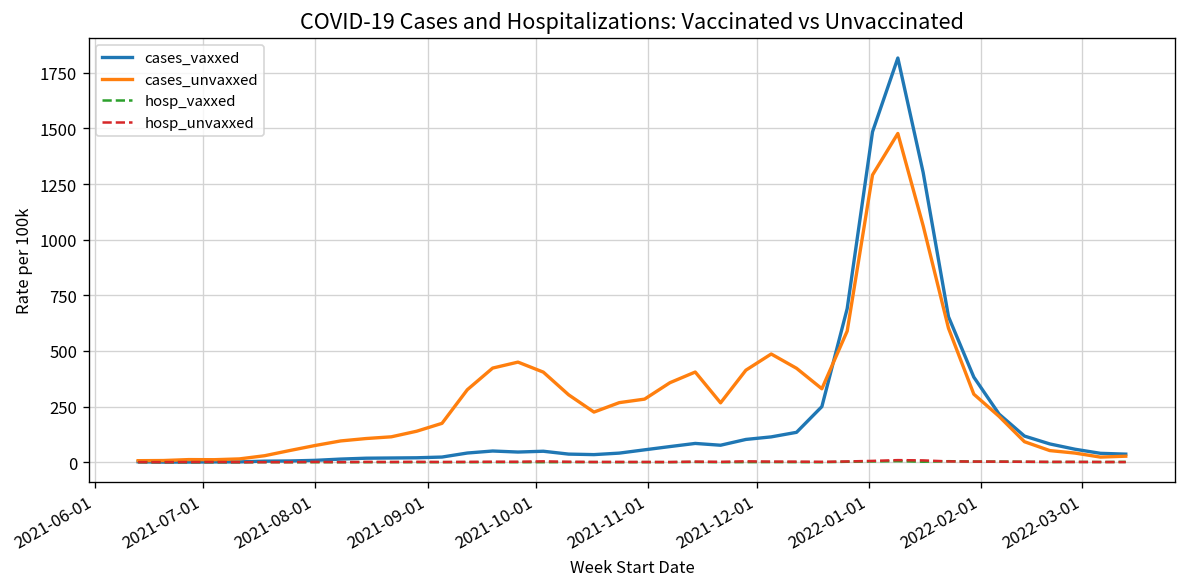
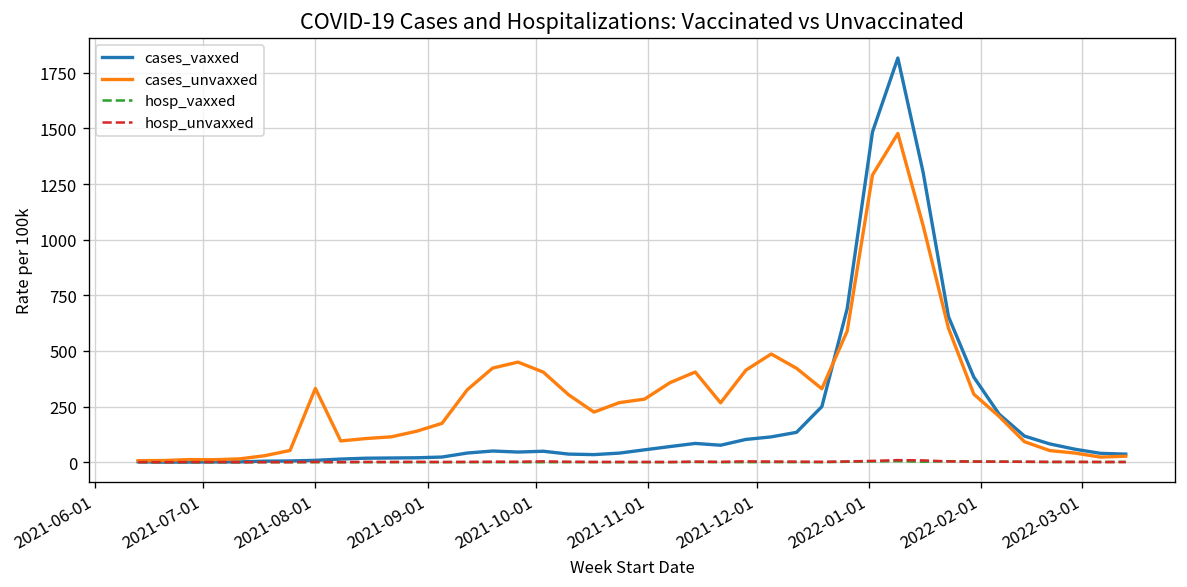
  {
    "cases_unvaxxed": {
-     "2021-08-01": 80
+     "2021-08-01": 330
    }
  }
